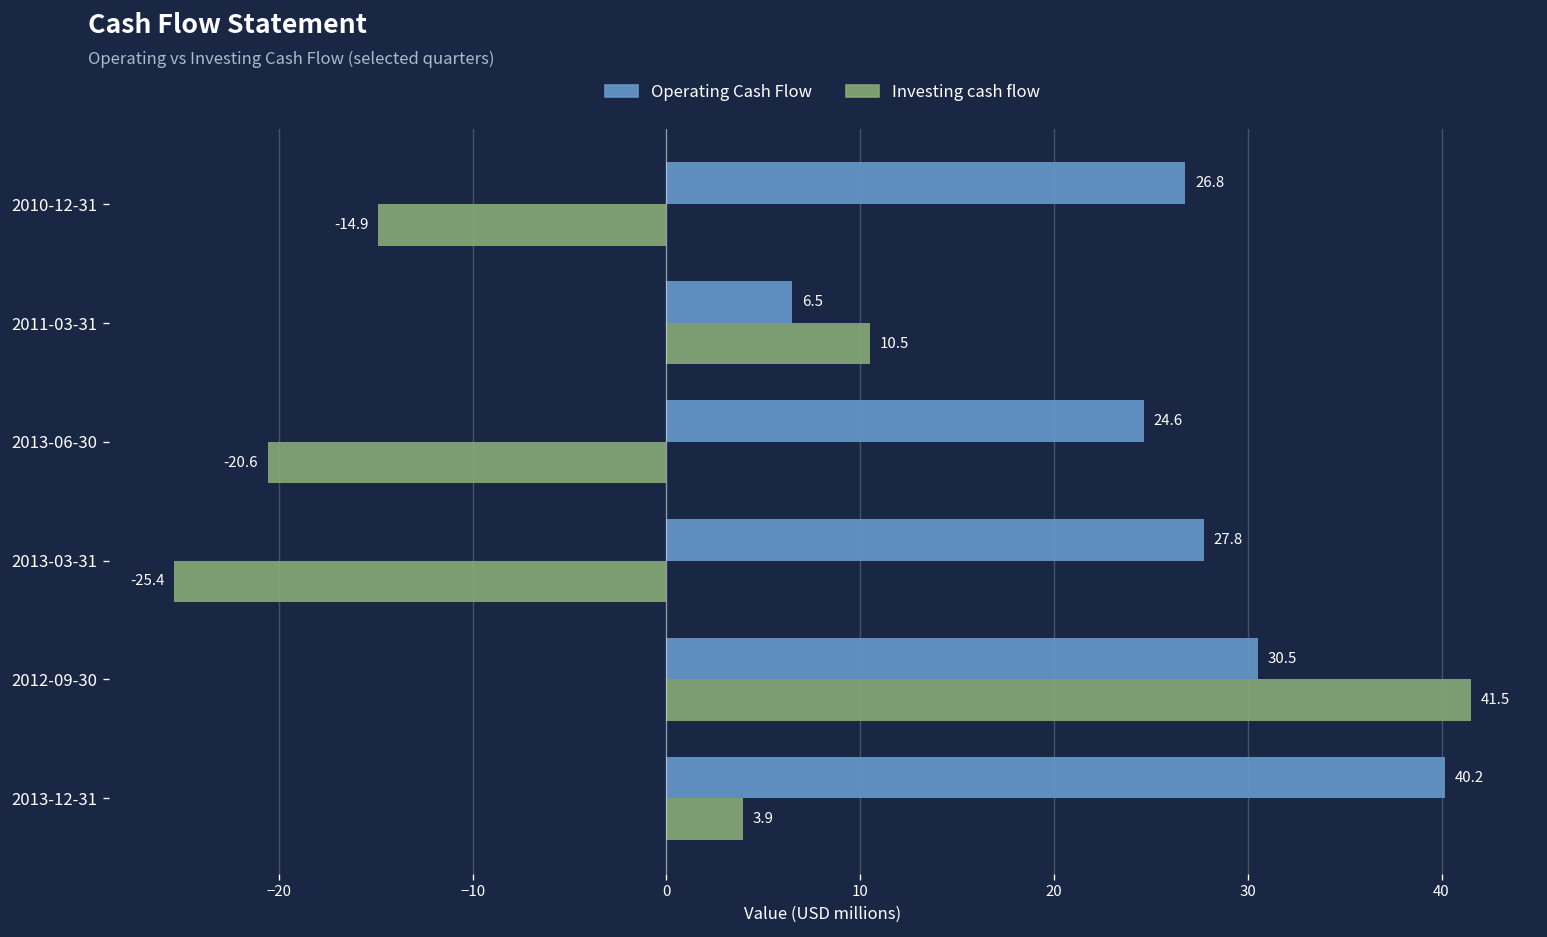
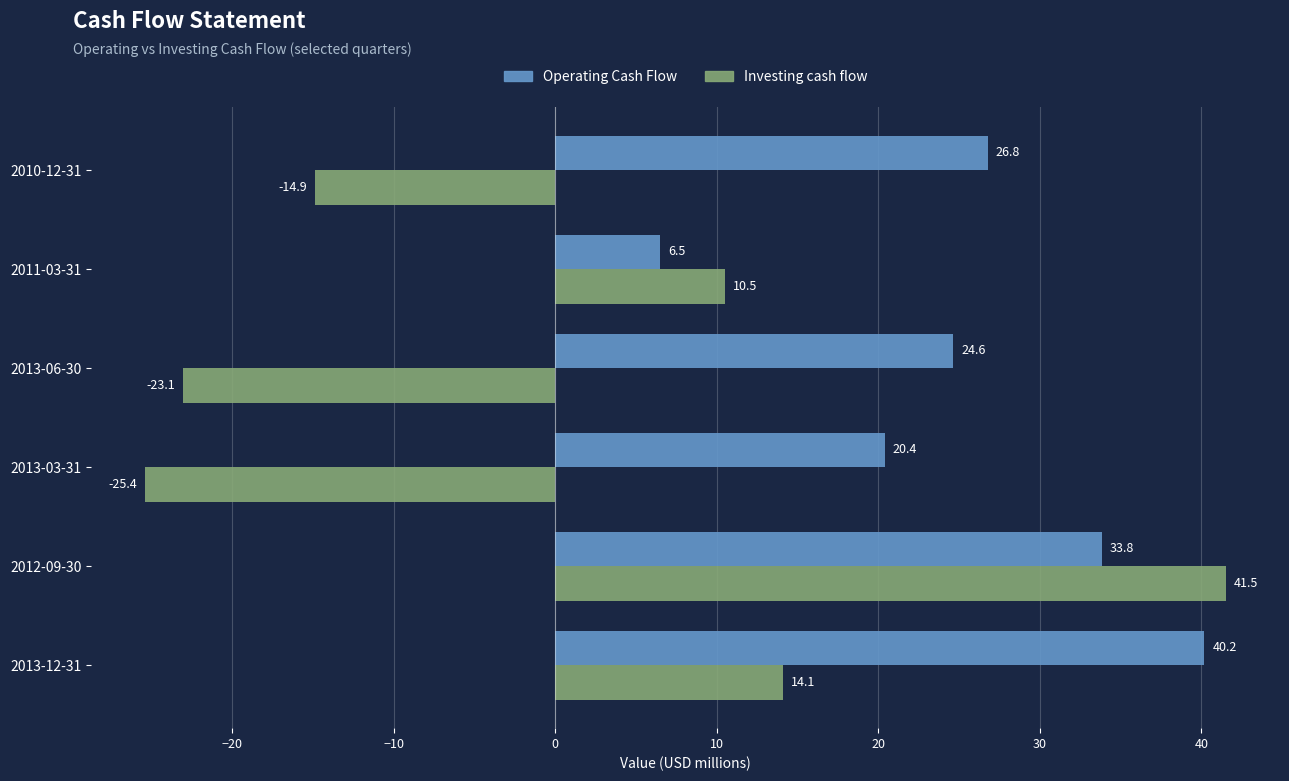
  {
    "Operating Cash Flow": {
      "2010-12-31": 26.8,
      "2011-03-31": 6.5,
      "2013-06-30": 24.6,
-     "2013-03-31": 27.8,
-     "2012-09-30": 30.5,
+     "2013-03-31": 20.4,
+     "2012-09-30": 33.8,
      "2013-12-31": 40.2
    },
    "Investing cash flow": {
      "2010-12-31": -14.9,
      "2011-03-31": 10.5,
-     "2013-06-30": -20.6,
+     "2013-06-30": -23.1,
      "2013-03-31": -25.4,
      "2012-09-30": 41.5,
-     "2013-12-31": 3.9
+     "2013-12-31": 14.1
    }
  }
